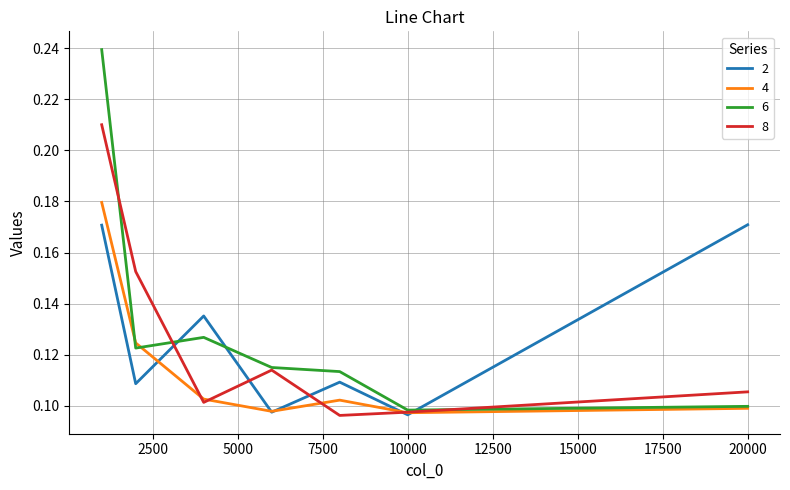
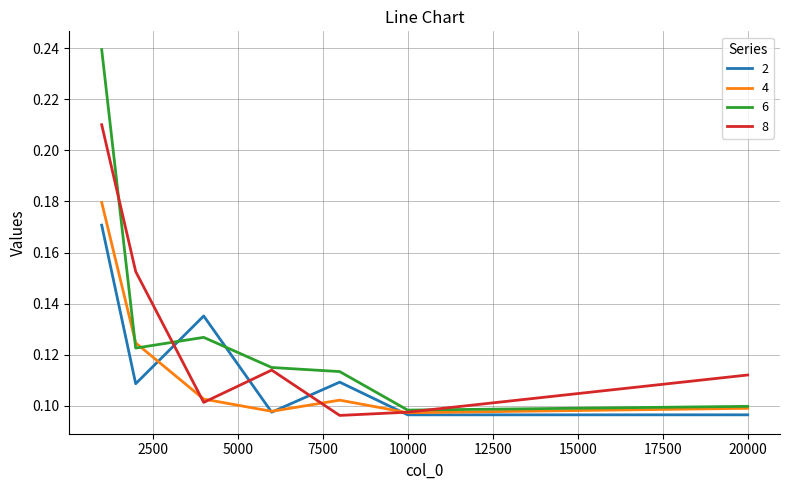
  {
    "2": {
-     "20000": 0.171
+     "20000": 0.096
    },
    "8": {
-     "20000": 0.105
+     "20000": 0.112
    }
  }
